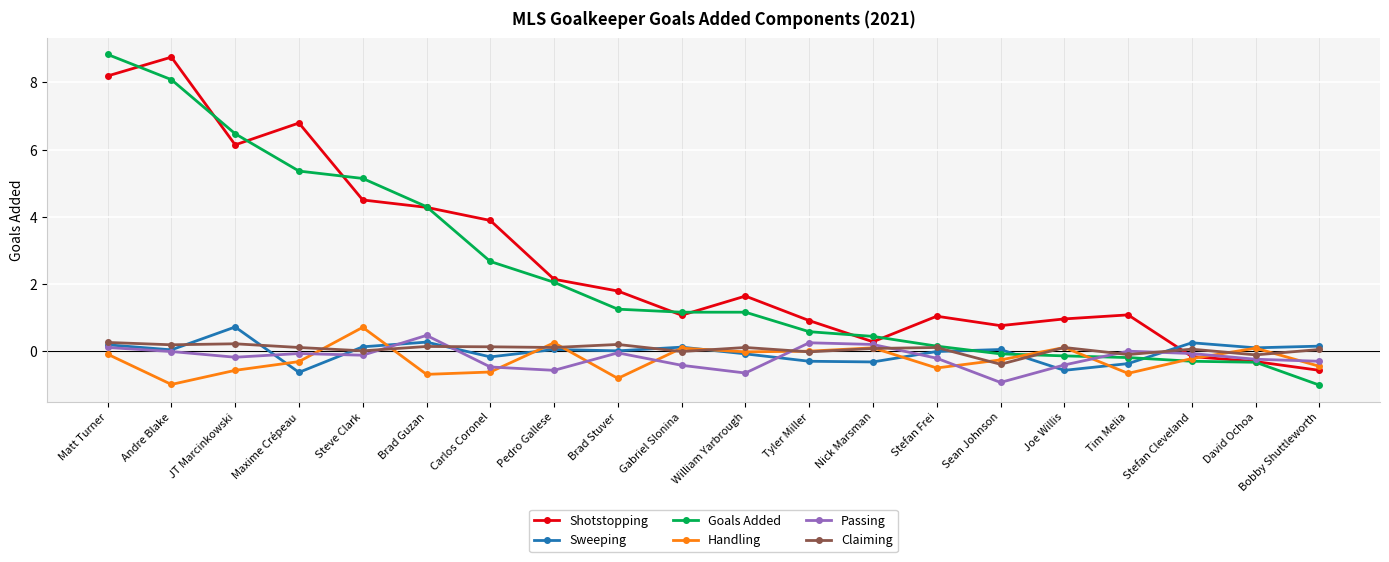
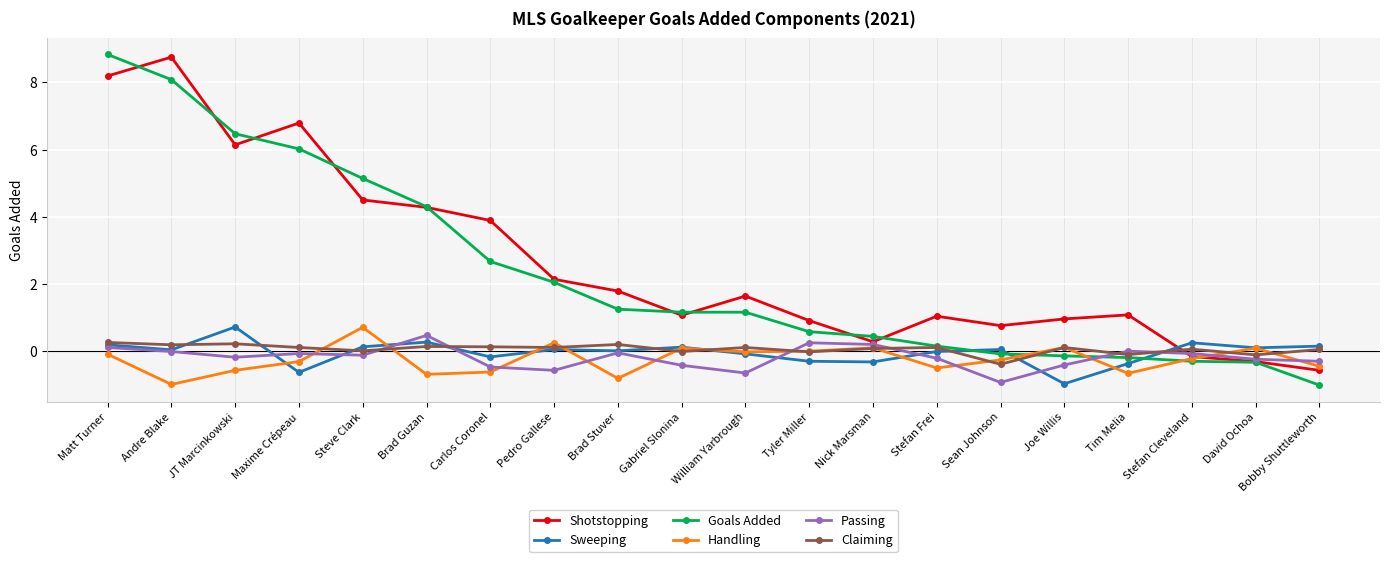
  {
    "Shotstopping": {
      "Matt Turner": 8.2,
      "Andre Blake": 8.8,
      "JT Marcinkowski": 6.1,
      "Maxime Crépeau": 6.8,
      "Steve Clark": 4.5,
      "Carlos Coronel": 3.9,
      "Pedro Gallese": 2.1,
      "Brad Stuver": 1.8,
      "Gabriel Slonina": 1.1,
      "William Yarbrough": 1.6,
      "Tyler Miller": 0.9,
      "Nick Marsman": 0.3,
      "Stefan Frei": 1.0,
      "Sean Johnson": 0.8,
      "Joe Willis": 1.0,
      "Tim Melia": 1.1,
      "Bobby Shuttleworth": -0.6
    },
    "Sweeping": {
      "JT Marcinkowski": 0.7,
      "Maxime Crépeau": -0.6,
      "Steve Clark": 0.1,
      "Brad Guzan": 0.3,
      "Carlos Coronel": -0.2,
      "Tyler Miller": -0.3,
      "Nick Marsman": -0.3,
      "Stefan Frei": 0.0,
      "Sean Johnson": 0.1,
-     "Joe Willis": -0.6,
+     "Joe Willis": -1.0,
      "Tim Melia": -0.4,
      "Stefan Cleveland": 0.3,
      "Bobby Shuttleworth": 0.2
    },
    "Goals Added": {
      "Matt Turner": 8.8,
      "Andre Blake": 8.1,
      "JT Marcinkowski": 6.5,
-     "Maxime Crépeau": 5.4,
+     "Maxime Crépeau": 6.0,
      "Steve Clark": 5.1,
      "Carlos Coronel": 2.7,
      "Pedro Gallese": 2.1,
      "Brad Stuver": 1.3,
      "Gabriel Slonina": 1.2,
      "William Yarbrough": 1.2,
      "Tyler Miller": 0.6,
      "Nick Marsman": 0.4,
      "Sean Johnson": -0.1,
      "Joe Willis": -0.1,
      "Tim Melia": -0.2,
      "Stefan Cleveland": -0.3,
      "Bobby Shuttleworth": -1.0
    },
    "Handling": {
      "Matt Turner": -0.1,
      "Andre Blake": -1.0,
      "JT Marcinkowski": -0.6,
      "Maxime Crépeau": -0.3,
      "Steve Clark": 0.7,
      "Brad Guzan": -0.7,
      "Carlos Coronel": -0.6,
      "Pedro Gallese": 0.3,
      "Brad Stuver": -0.8,
      "Stefan Frei": -0.5,
      "Sean Johnson": -0.3,
      "Tim Melia": -0.7,
      "Bobby Shuttleworth": -0.5
    },
    "Passing": {
      "Matt Turner": 0.1,
      "JT Marcinkowski": -0.2,
      "Maxime Crépeau": -0.1,
      "Steve Clark": -0.1,
      "Brad Guzan": 0.5,
      "Carlos Coronel": -0.5,
      "Pedro Gallese": -0.6,
      "Gabriel Slonina": -0.4,
      "William Yarbrough": -0.7,
      "Tyler Miller": 0.3,
      "Nick Marsman": 0.2,
      "Stefan Frei": -0.2,
      "Sean Johnson": -0.9,
      "Joe Willis": -0.4,
      "Tim Melia": 0.0,
      "Stefan Cleveland": -0.1,
      "Bobby Shuttleworth": -0.3
    },
    "Claiming": {
      "Andre Blake": 0.2,
      "JT Marcinkowski": 0.2,
      "Maxime Crépeau": 0.1,
      "Steve Clark": 0.0,
      "Brad Guzan": 0.1,
      "Carlos Coronel": 0.1,
      "Brad Stuver": 0.2,
      "Gabriel Slonina": 0.0,
      "William Yarbrough": 0.1,
      "Sean Johnson": -0.4,
      "Tim Melia": -0.1,
      "Stefan Cleveland": 0.1,
      "David Ochoa": -0.1,
      "Bobby Shuttleworth": 0.1
    }
  }
